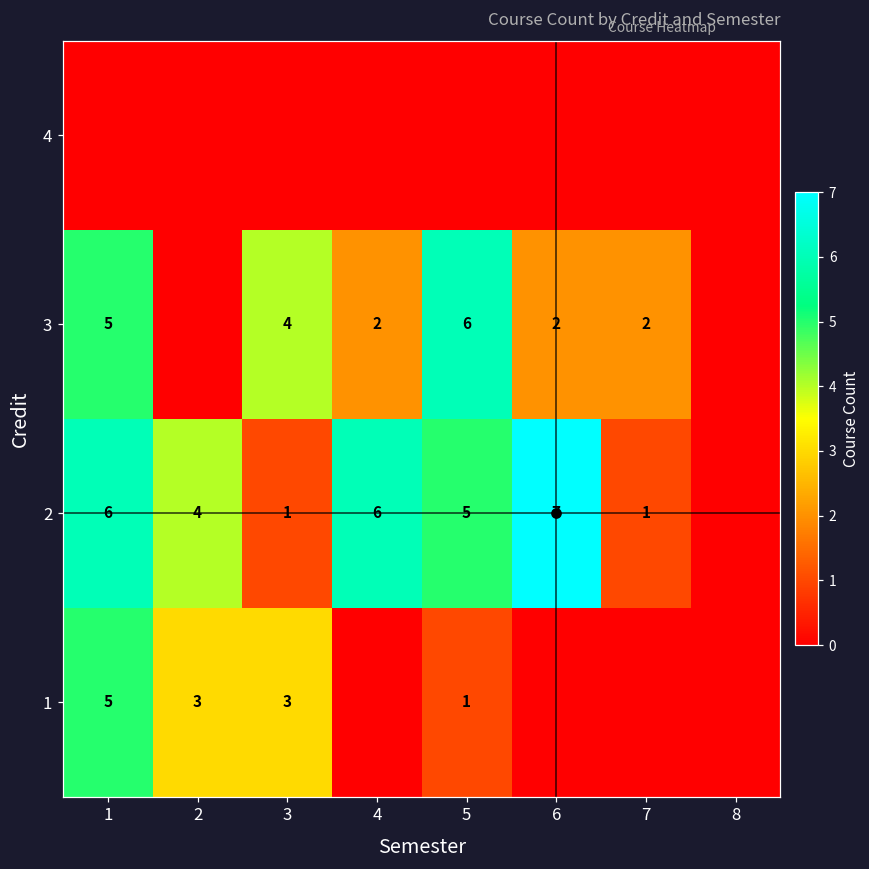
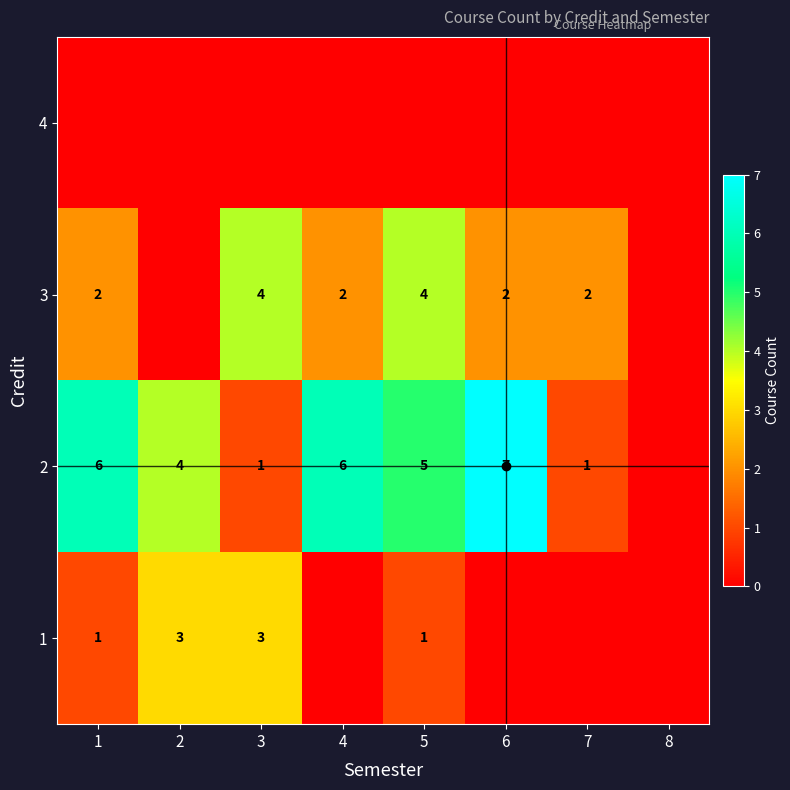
  {
    "3": {
-     "1": 5,
+     "1": 2,
      "3": 4,
      "4": 2,
-     "5": 6,
+     "5": 4,
      "6": 2,
      "7": 2
    },
    "2": {
      "1": 6,
      "2": 4,
      "3": 1,
      "4": 6,
      "5": 5,
      "7": 1
    },
    "1": {
-     "1": 5,
+     "1": 1,
      "2": 3,
      "3": 3,
      "5": 1
    }
  }
